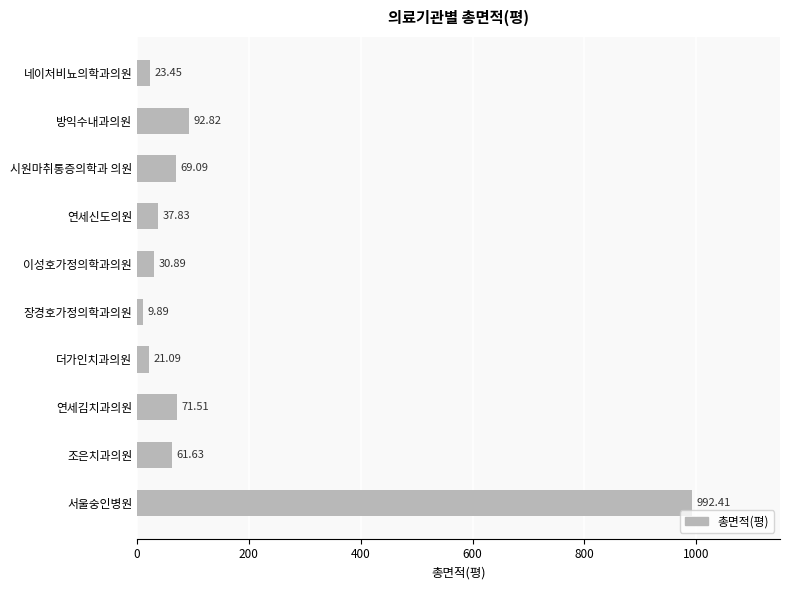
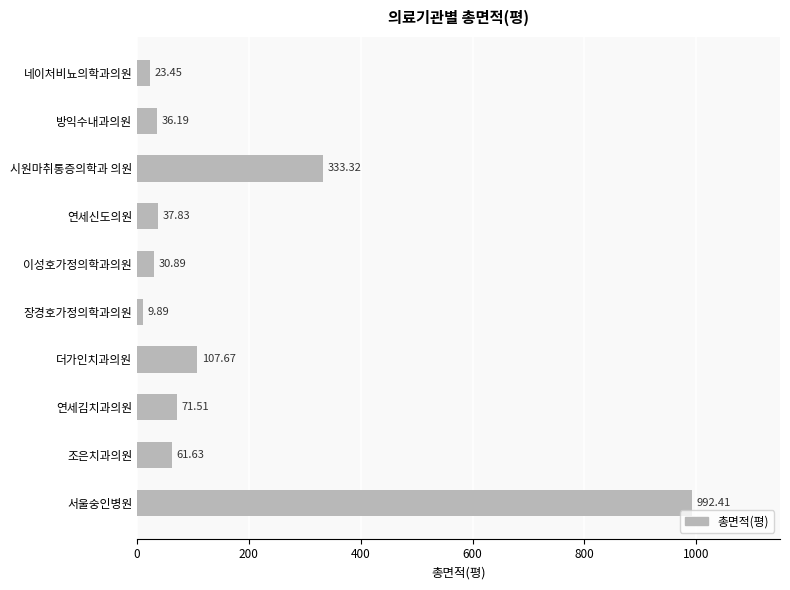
  {
    "네이처비뇨의학과의원": 23.45,
-   "방익수내과의원": 92.82,
-   "시원마취통증의학과 의원": 69.09,
+   "방익수내과의원": 36.19,
+   "시원마취통증의학과 의원": 333.32,
    "연세신도의원": 37.83,
    "이성호가정의학과의원": 30.89,
    "장경호가정의학과의원": 9.89,
-   "더가인치과의원": 21.09,
+   "더가인치과의원": 107.67,
    "연세김치과의원": 71.51,
    "조은치과의원": 61.63,
    "서울숭인병원": 992.41
  }
